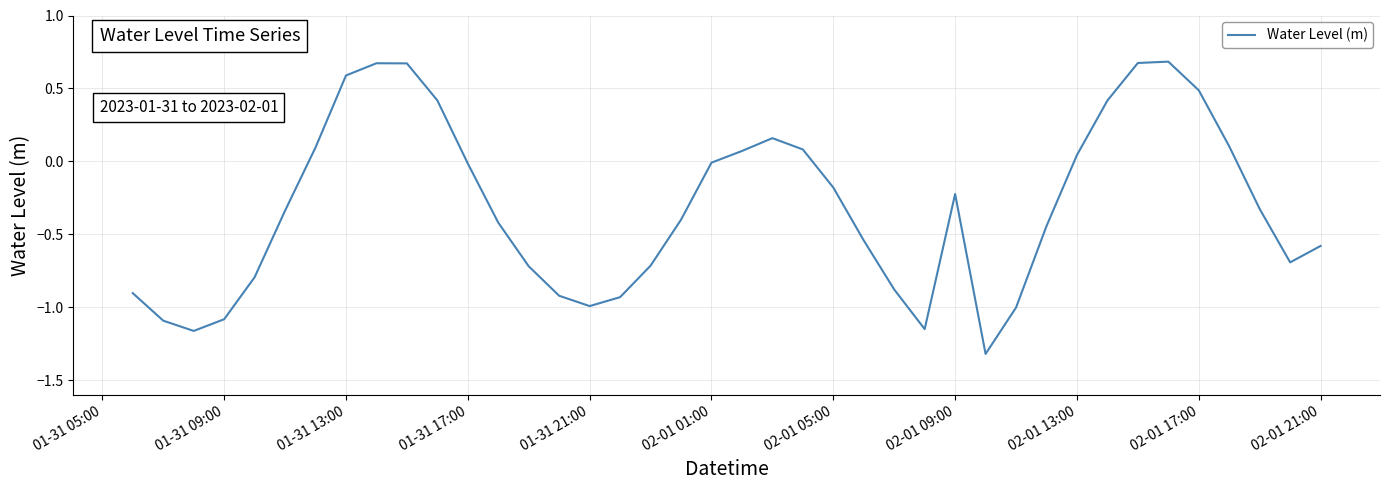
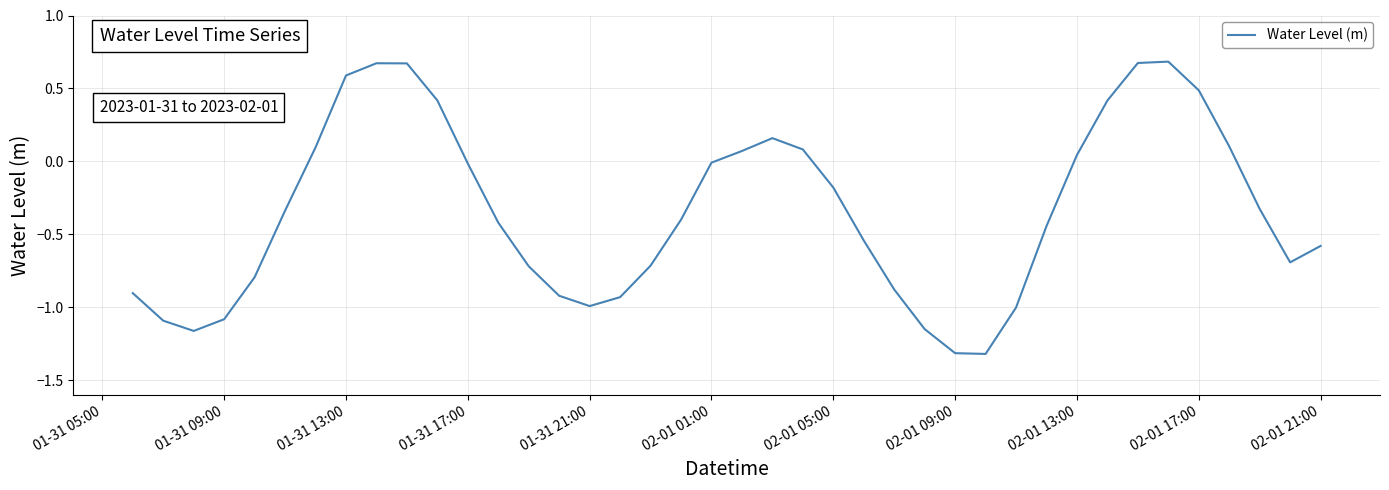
  {
    "01-31 09:00": -1.08,
    "01-31 13:00": 0.59,
    "01-31 17:00": -0.01,
    "01-31 21:00": -0.99,
    "02-01 01:00": -0.01,
    "02-01 05:00": -0.18,
-   "02-01 09:00": -0.22,
+   "02-01 09:00": -1.32,
    "02-01 13:00": 0.04,
    "02-01 17:00": 0.49,
    "02-01 21:00": -0.58
  }
